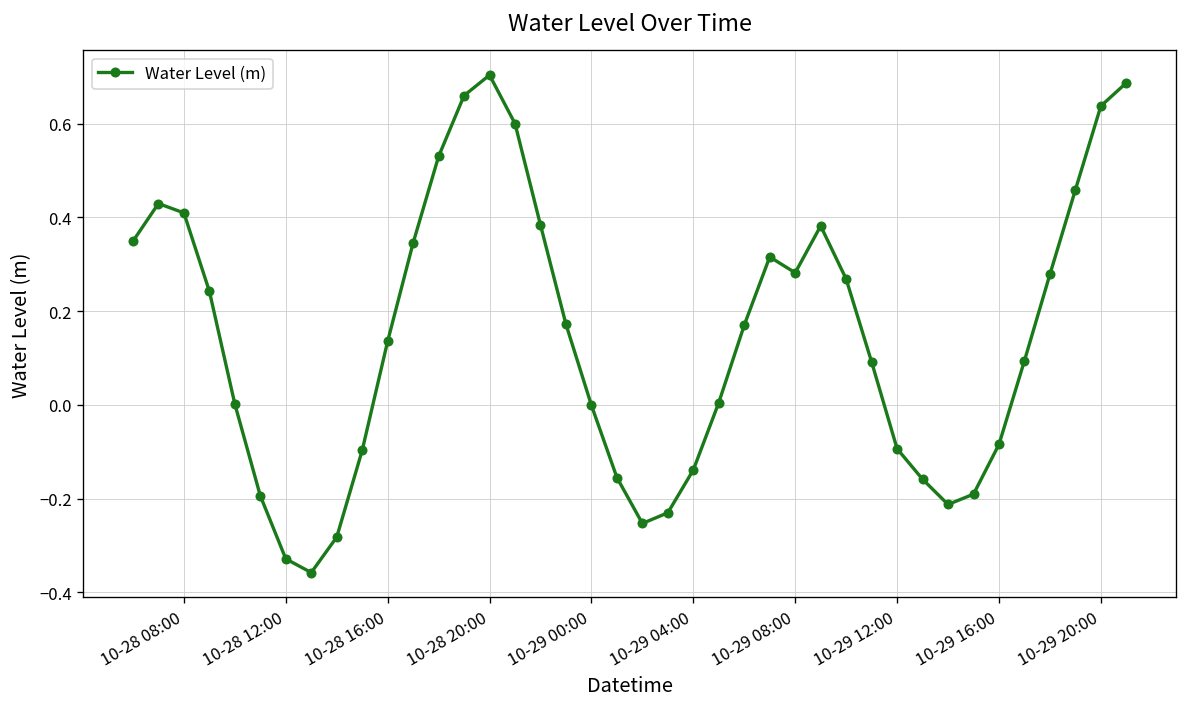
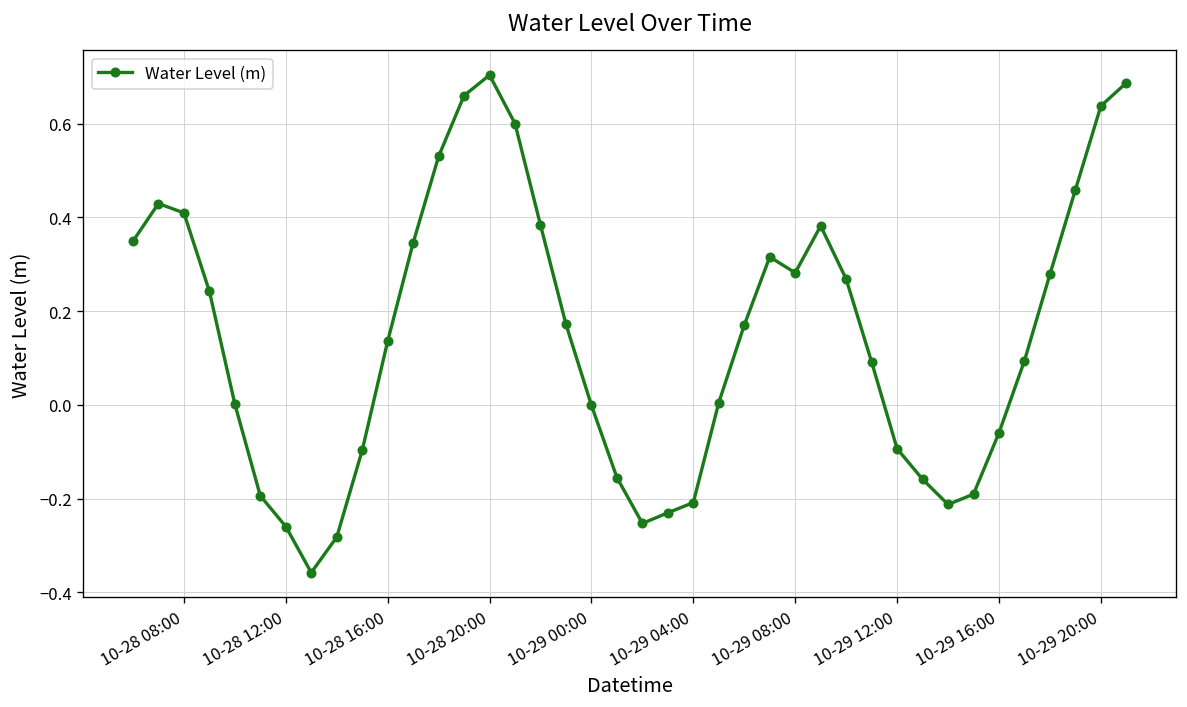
  {
    "10-28 08:00": 0.41,
-   "10-28 12:00": -0.33,
+   "10-28 12:00": -0.26,
    "10-28 16:00": 0.14,
    "10-28 20:00": 0.70,
    "10-29 00:00": 0.00,
-   "10-29 04:00": -0.14,
+   "10-29 04:00": -0.21,
    "10-29 08:00": 0.28,
    "10-29 12:00": -0.09,
-   "10-29 16:00": -0.08,
+   "10-29 16:00": -0.06,
    "10-29 20:00": 0.64
  }
